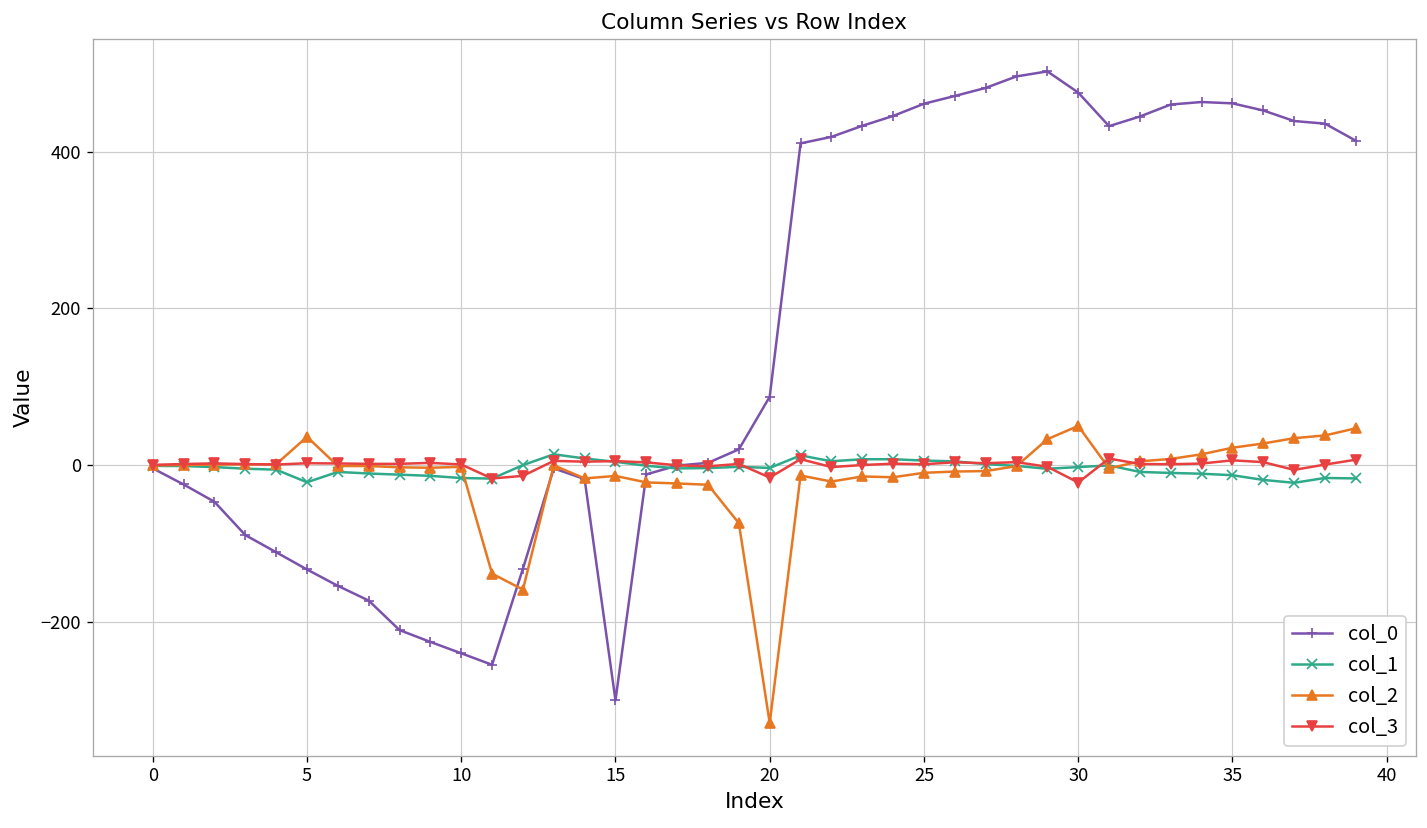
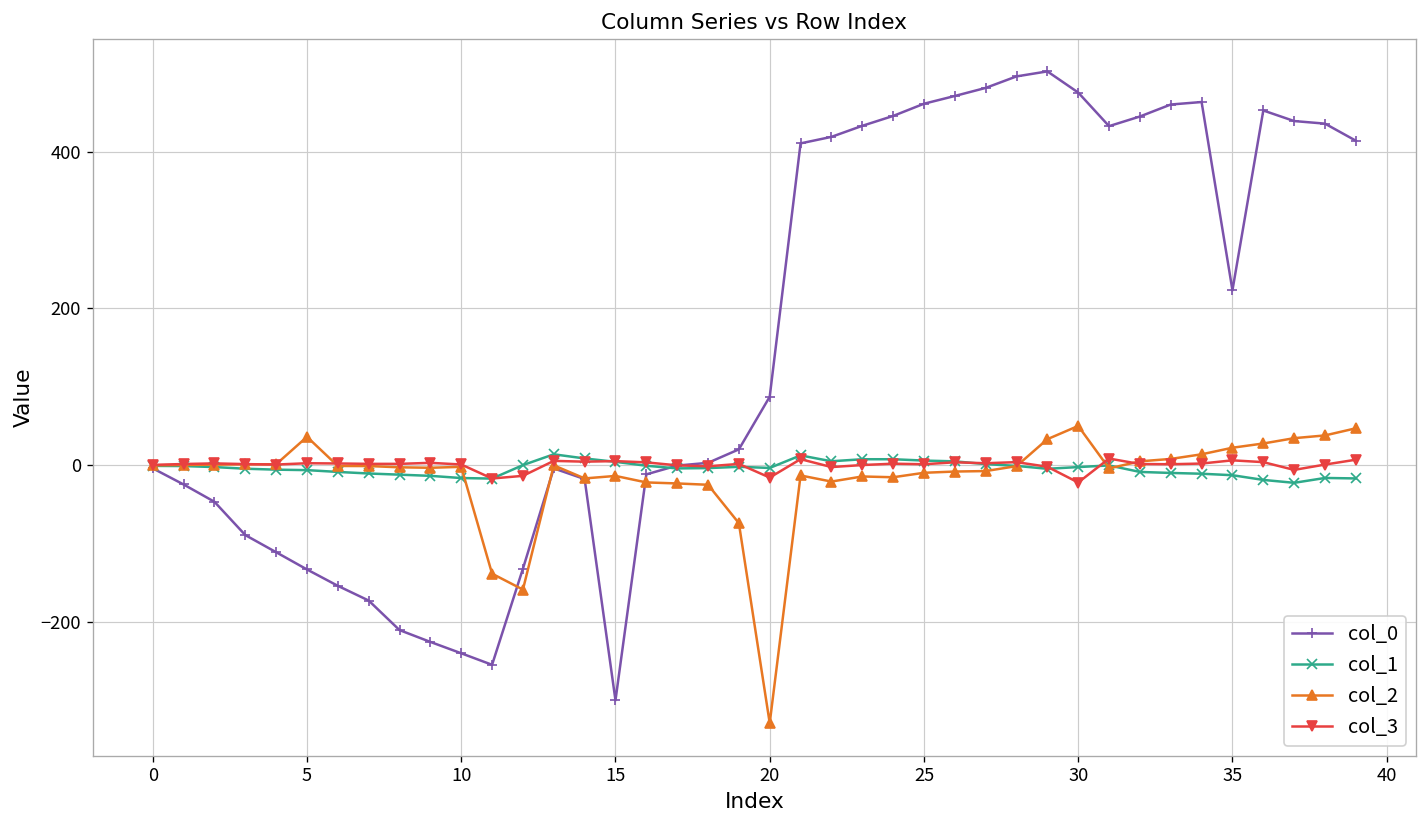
  {
    "col_0": {
      "5": -130,
      "10": -240,
      "15": -300,
      "20": 90,
      "25": 460,
      "30": 480,
-     "35": 460
+     "35": 220
    },
    "col_1": {
-     "5": -20,
+     "5": -10,
      "10": -20,
      "20": 0,
      "25": 10,
      "30": 0,
      "35": -10
    },
    "col_2": {
      "5": 40,
      "15": -10,
      "20": -330,
      "25": -10,
      "30": 50,
      "35": 20
    },
    "col_3": {
      "5": 0,
      "20": -20,
      "25": 0,
      "30": -20,
      "35": 10
    }
  }
